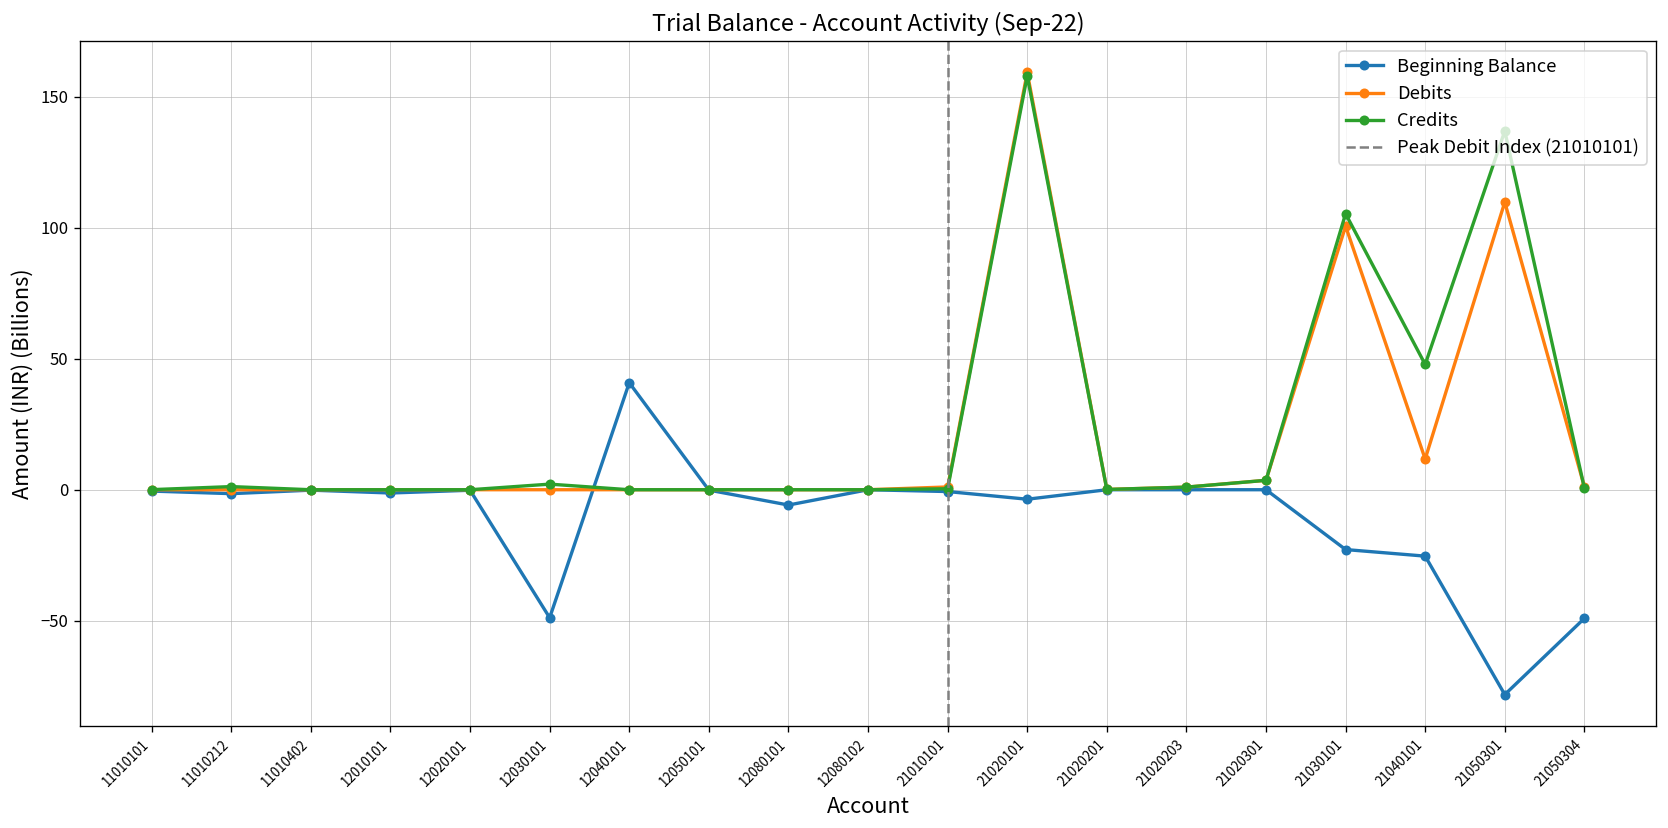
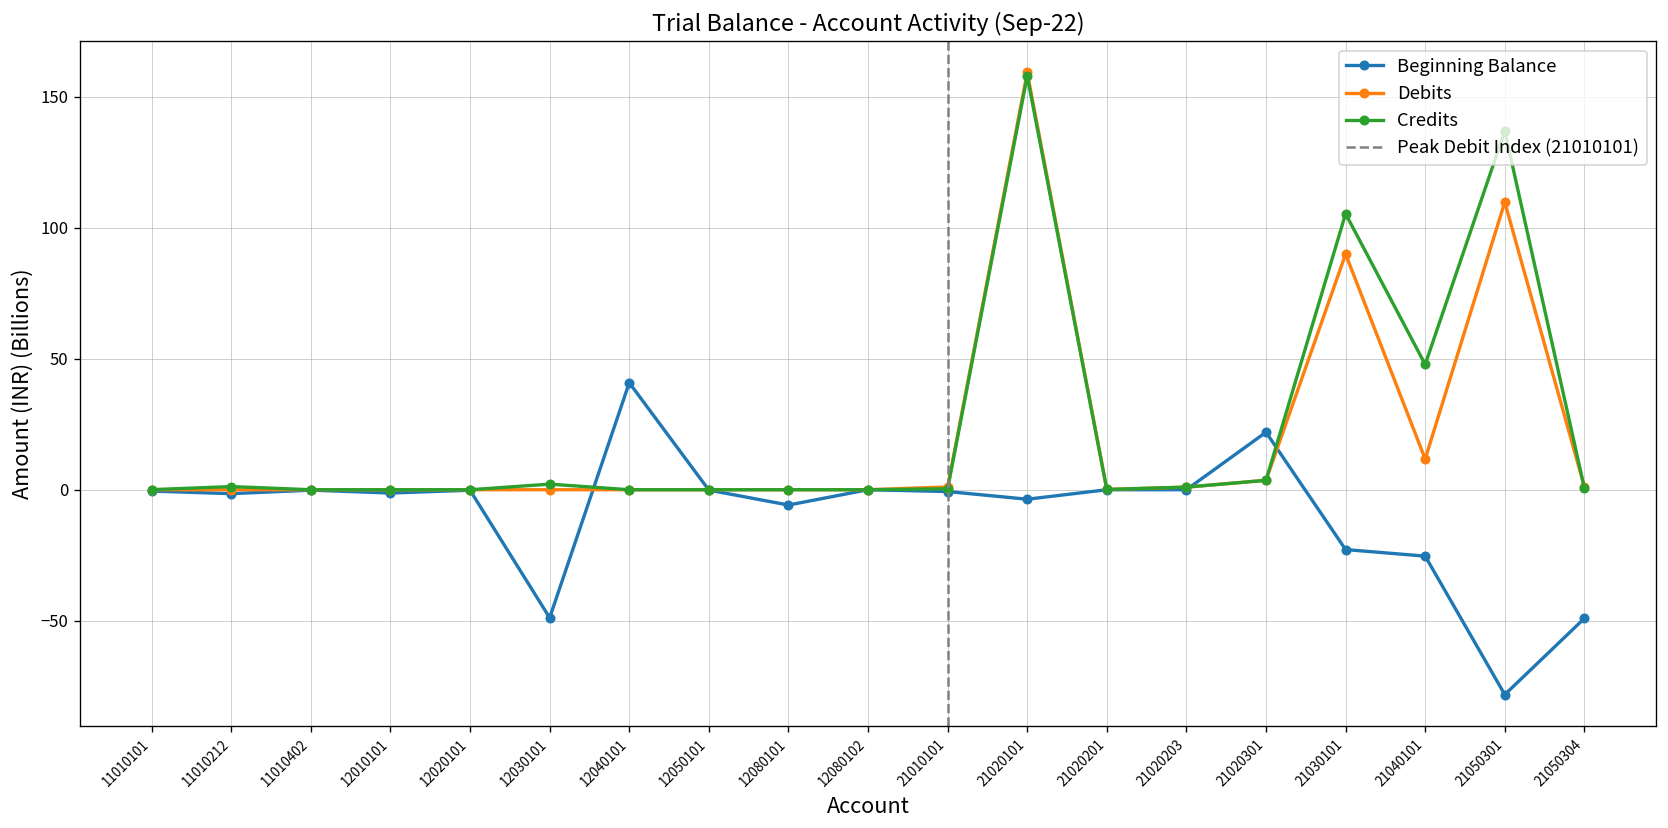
  {
    "Beginning Balance": {
      "11010212": -2,
      "12010101": -1,
      "12030101": -49,
      "12040101": 41,
      "12080101": -6,
      "21020101": -4,
-     "21020301": 0,
+     "21020301": 22,
      "21030101": -23,
      "21040101": -25,
      "21050301": -78,
      "21050304": -49
    },
    "Debits": {
      "11010212": 0,
      "12030101": 0,
      "21020101": 159,
-     "21030101": 101,
+     "21030101": 90,
      "21040101": 12,
      "21050301": 110
    },
    "Credits": {
      "11010212": 1,
      "12030101": 2,
      "21020101": 158,
      "21030101": 105,
      "21040101": 48
    }
  }
